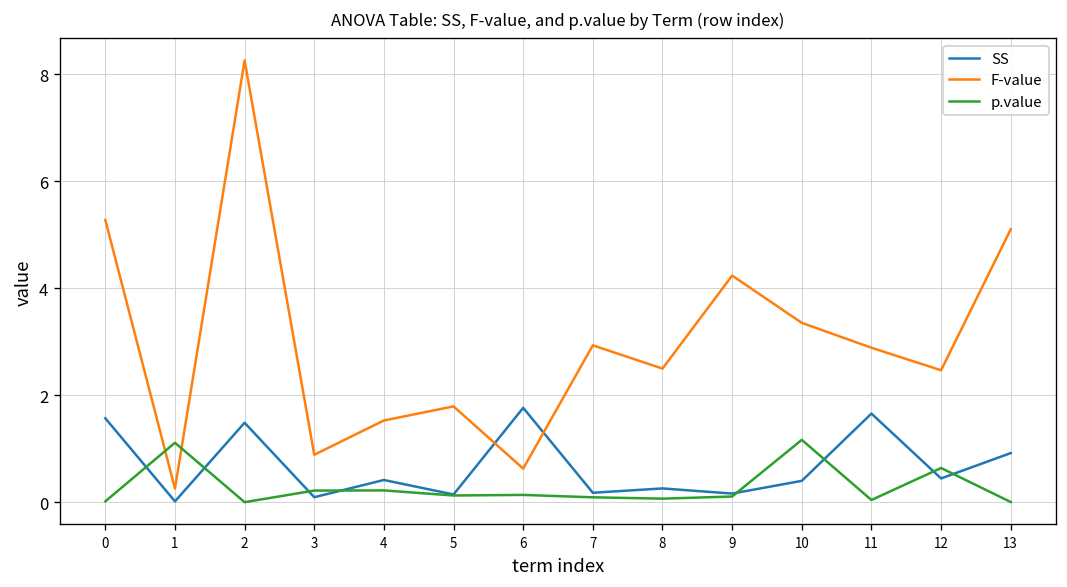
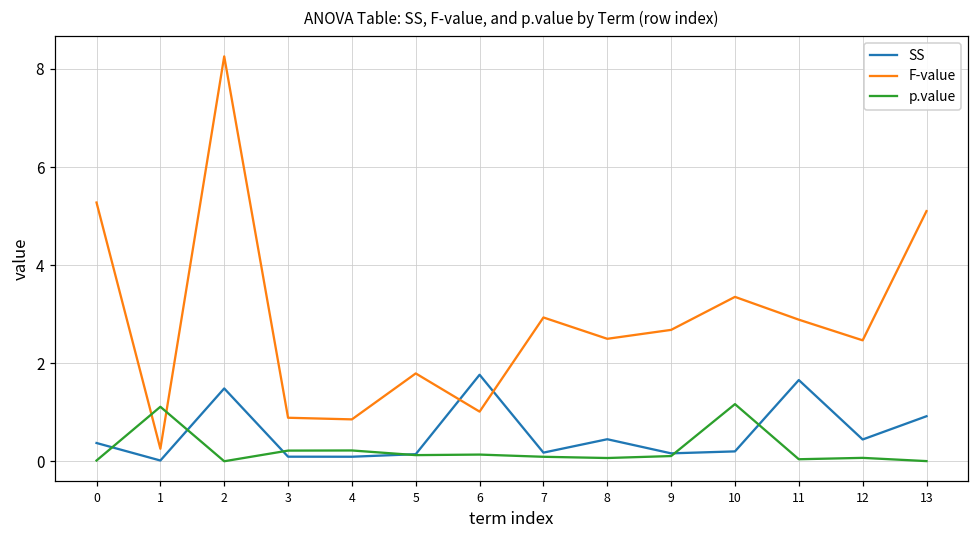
  {
    "SS": {
-     "0": 1.6,
+     "0": 0.4,
      "1": 0.0,
      "2": 1.5,
      "3": 0.1,
-     "4": 0.4,
+     "4": 0.1,
      "6": 1.8,
      "7": 0.2,
-     "8": 0.3,
-     "10": 0.4,
+     "8": 0.4,
+     "10": 0.2,
      "11": 1.7,
      "12": 0.4,
      "13": 0.9
    },
    "F-value": {
      "0": 5.3,
      "1": 0.3,
      "2": 8.3,
      "3": 0.9,
-     "4": 1.5,
+     "4": 0.9,
      "5": 1.8,
-     "6": 0.6,
+     "6": 1.0,
      "7": 2.9,
      "8": 2.5,
-     "9": 4.2,
+     "9": 2.7,
      "10": 3.4,
      "11": 2.9,
      "12": 2.5,
      "13": 5.1
    },
    "p.value": {
      "0": 0.0,
      "1": 1.1,
      "2": 0.0,
      "3": 0.2,
      "4": 0.2,
      "6": 0.1,
      "7": 0.1,
      "8": 0.1,
      "10": 1.2,
      "11": 0.0,
-     "12": 0.6,
+     "12": 0.1,
      "13": 0.0
    }
  }
